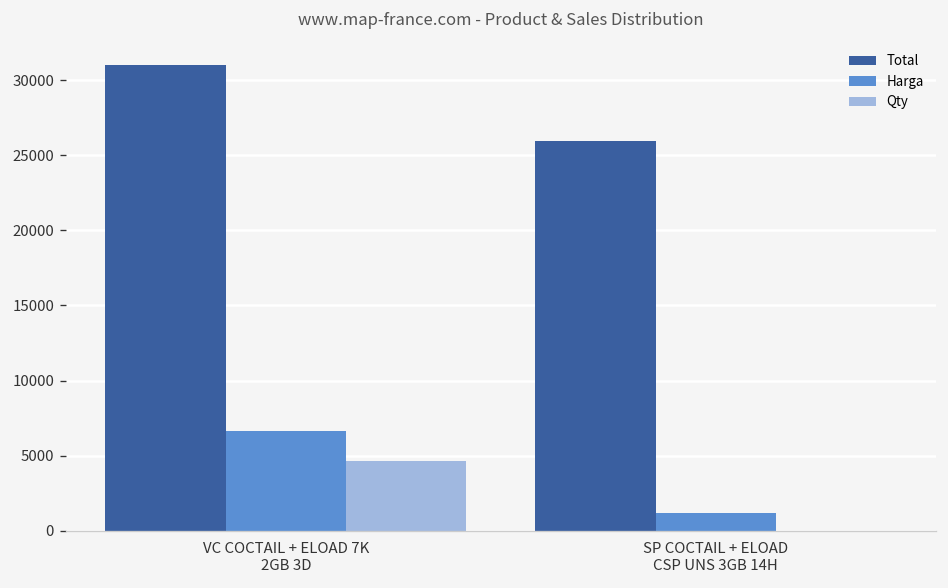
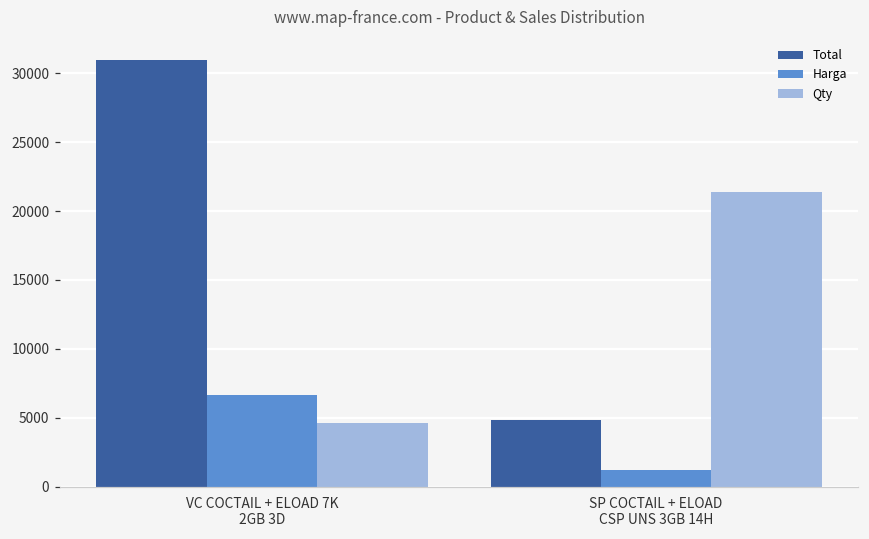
  {
    "Total": {
      "VC COCTAIL + ELOAD 7K 2GB 3D": 31000,
-     "SP COCTAIL + ELOAD CSP UNS 3GB 14H": 26000
+     "SP COCTAIL + ELOAD CSP UNS 3GB 14H": 4800
    },
    "Harga": {
      "VC COCTAIL + ELOAD 7K 2GB 3D": 6600,
      "SP COCTAIL + ELOAD CSP UNS 3GB 14H": 1200
    },
    "Qty": {
      "VC COCTAIL + ELOAD 7K 2GB 3D": 4600,
-     "SP COCTAIL + ELOAD CSP UNS 3GB 14H": 0
+     "SP COCTAIL + ELOAD CSP UNS 3GB 14H": 21400
    }
  }
